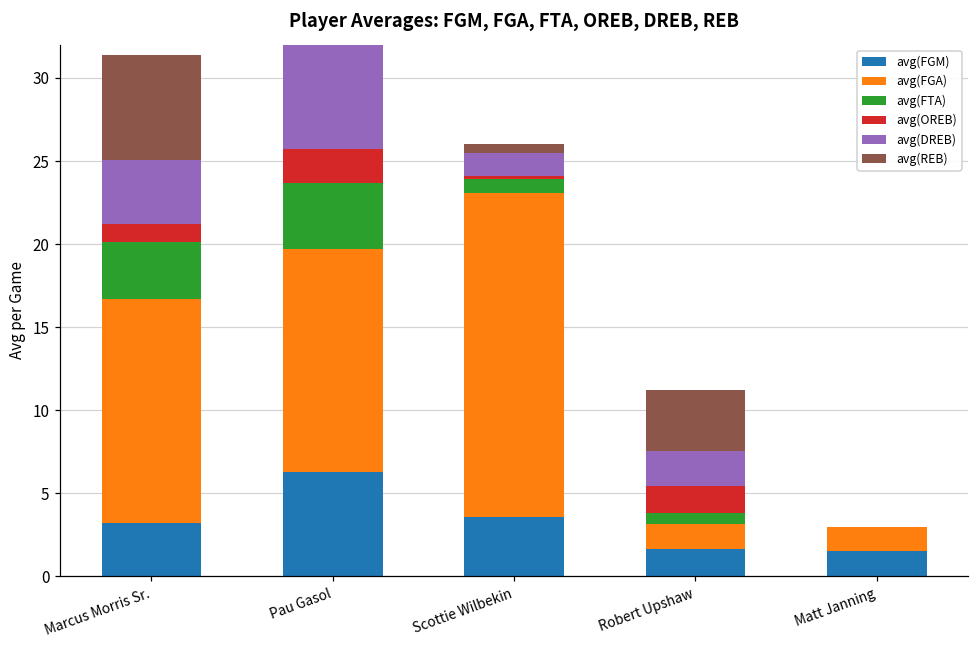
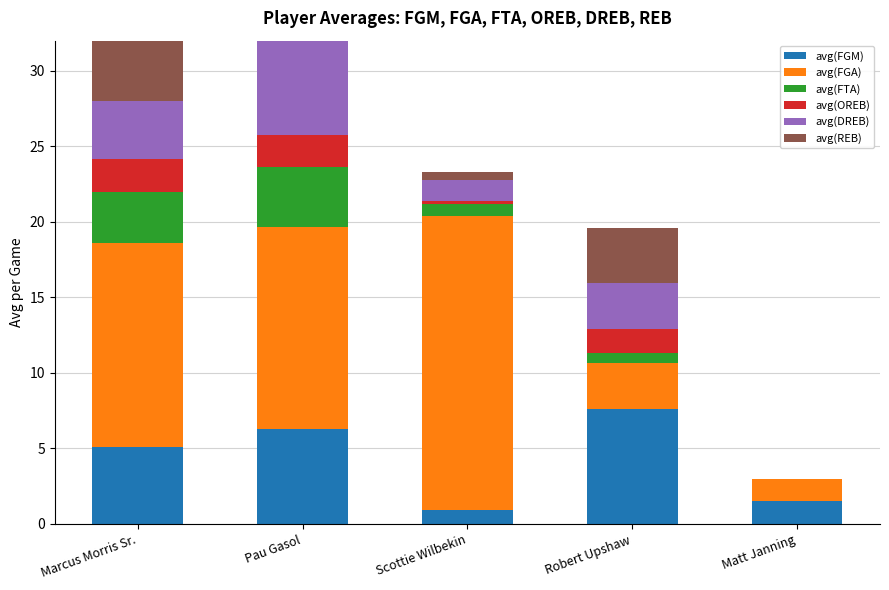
  {
    "avg(FGM)": {
-     "Marcus Morris Sr.": 3.2,
+     "Marcus Morris Sr.": 5.1,
      "Pau Gasol": 6.3,
-     "Scottie Wilbekin": 3.6,
-     "Robert Upshaw": 1.7,
+     "Scottie Wilbekin": 0.9,
+     "Robert Upshaw": 7.6,
      "Matt Janning": 1.5
    },
    "avg(FGA)": {
      "Marcus Morris Sr.": 13.5,
      "Pau Gasol": 13.4,
      "Scottie Wilbekin": 19.5,
-     "Robert Upshaw": 1.5,
+     "Robert Upshaw": 3.0,
      "Matt Janning": 1.5
    },
    "avg(FTA)": {
      "Marcus Morris Sr.": 3.4,
      "Pau Gasol": 4.0,
      "Scottie Wilbekin": 0.8,
      "Robert Upshaw": 0.7,
      "Matt Janning": 0.0
    },
    "avg(OREB)": {
-     "Marcus Morris Sr.": 1.1,
+     "Marcus Morris Sr.": 2.1,
      "Pau Gasol": 2.1,
      "Scottie Wilbekin": 0.2,
      "Robert Upshaw": 1.6,
      "Matt Janning": 0.0
    },
    "avg(DREB)": {
      "Marcus Morris Sr.": 3.9,
      "Scottie Wilbekin": 1.4,
-     "Robert Upshaw": 2.1,
+     "Robert Upshaw": 3.0,
      "Matt Janning": 0.0
    },
    "avg(REB)": {
      "Scottie Wilbekin": 0.5,
      "Robert Upshaw": 3.7,
      "Matt Janning": 0.0
    }
  }
